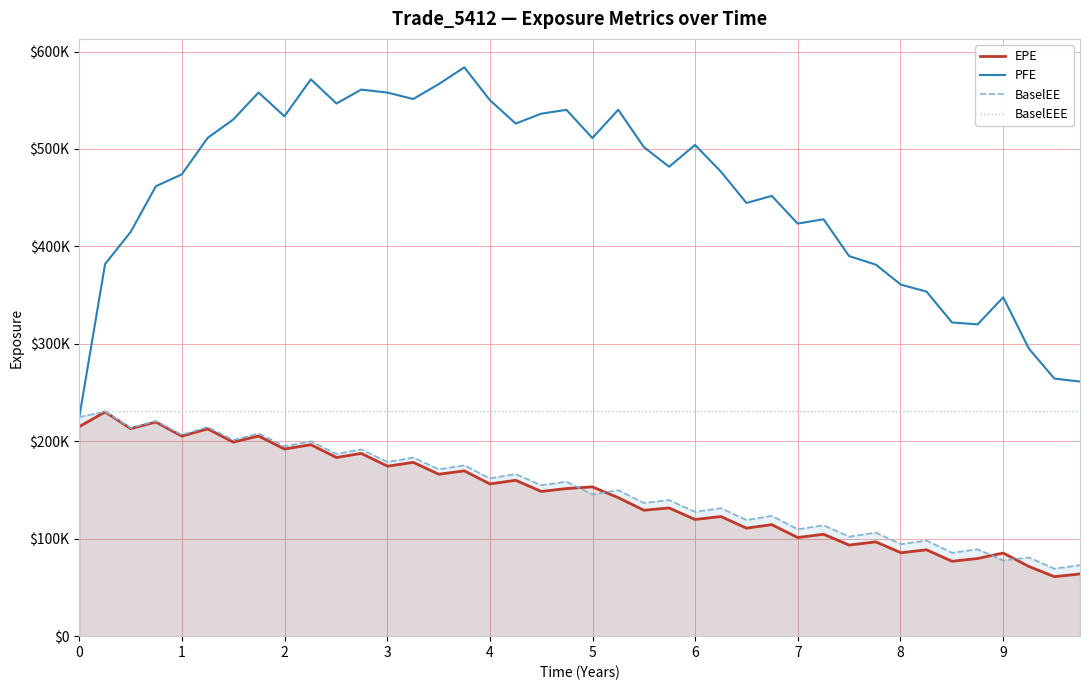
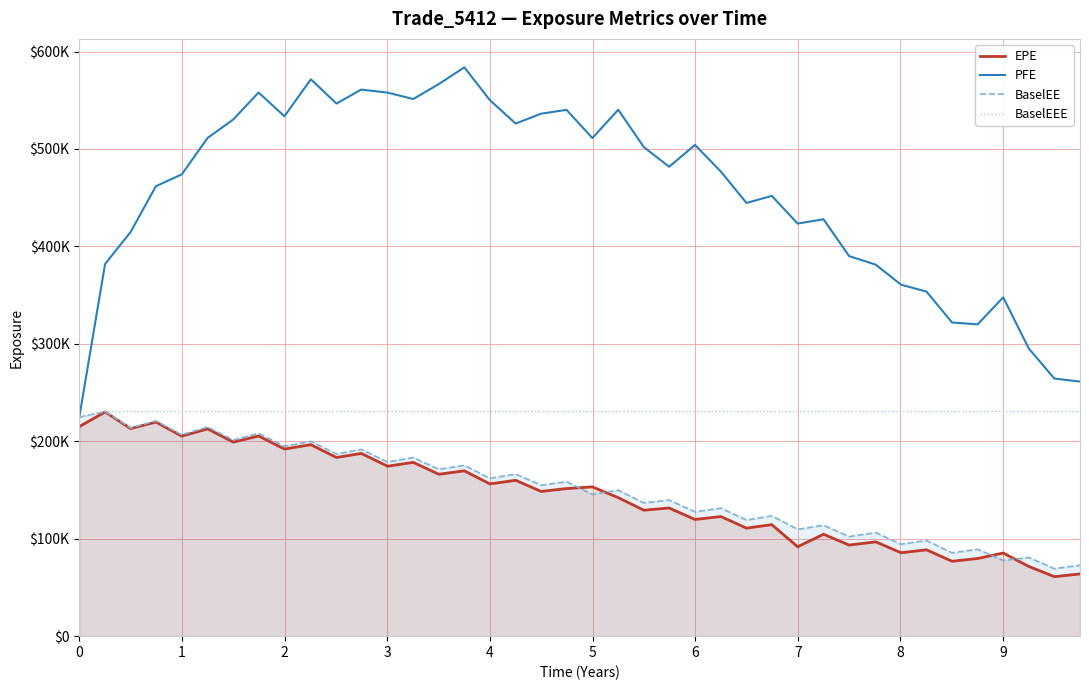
  {
    "EPE": {
      "0": "$220000",
      "2": "$190000",
      "3": "$170000",
      "4": "$160000",
      "5": "$150000",
      "6": "$120000",
-     "7": "$100000",
+     "7": "$90000",
      "9": "$90000"
    },
    "PFE": {
      "1": "$470000",
      "2": "$530000",
      "3": "$560000",
      "4": "$550000",
      "5": "$510000",
      "6": "$500000",
      "7": "$420000",
      "9": "$350000"
    }
  }
